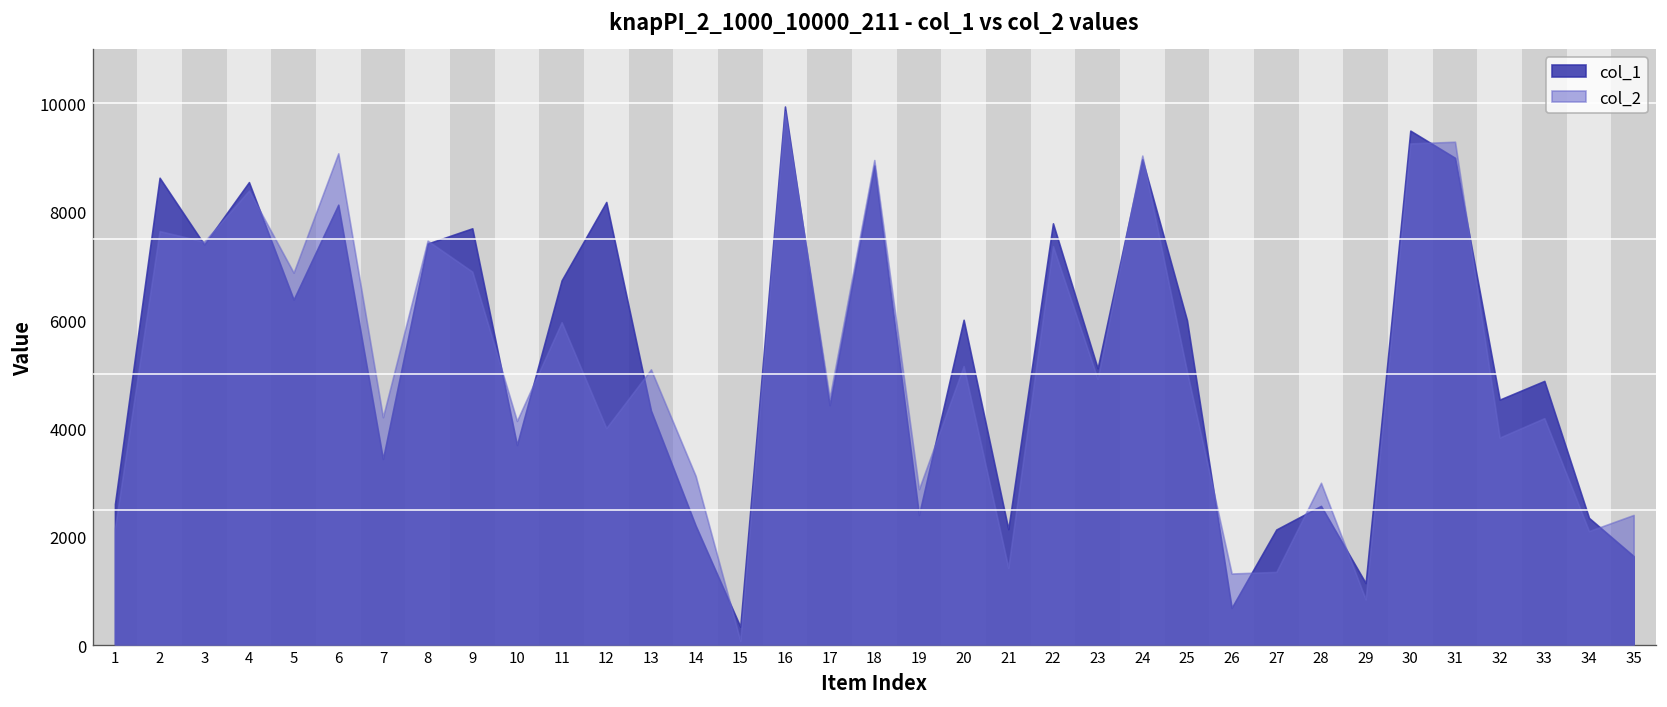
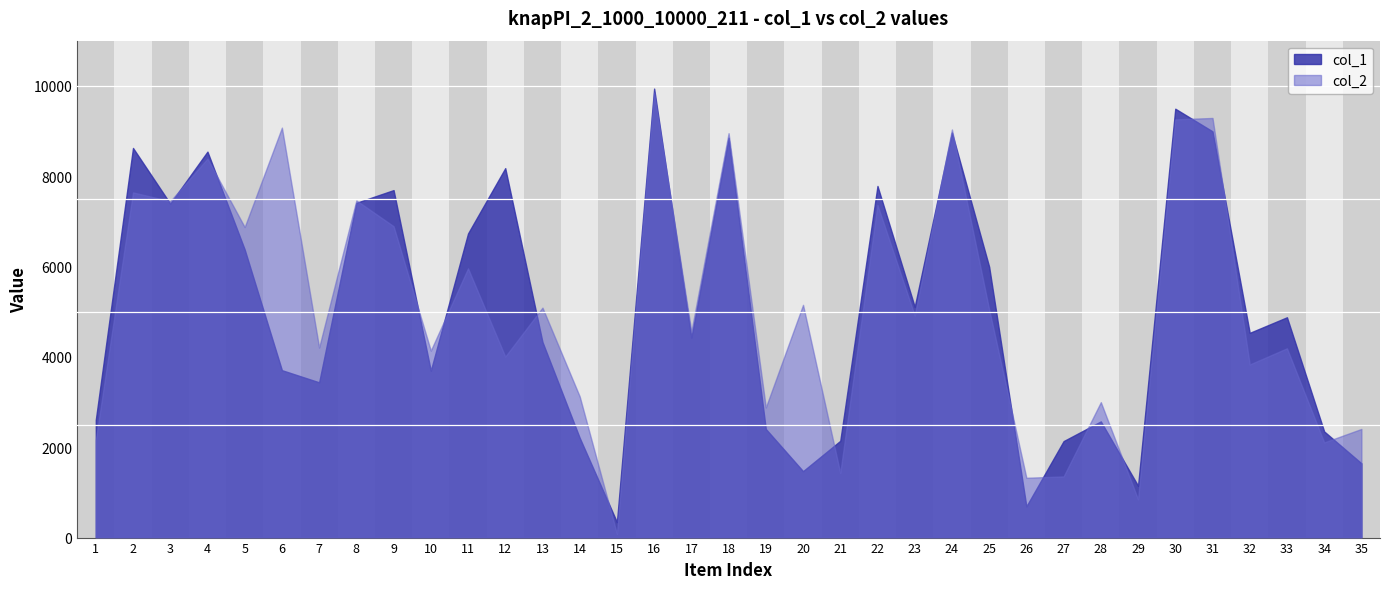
  {
    "col_1": {
      "1": 2600,
      "2": 8600,
      "4": 8500,
      "5": 6400,
-     "6": 8100,
+     "6": 3700,
      "7": 3400,
      "9": 7700,
      "10": 3700,
      "11": 6700,
      "12": 8200,
      "13": 4300,
      "14": 2200,
      "15": 300,
      "16": 9900,
      "17": 4400,
      "18": 8900,
      "19": 2400,
-     "20": 6000,
+     "20": 1500,
      "21": 2100,
      "22": 7800,
      "23": 5100,
      "24": 9000,
      "25": 6000,
      "26": 700,
      "27": 2100,
      "28": 2600,
      "29": 1100,
      "30": 9500,
      "31": 9000,
      "32": 4500,
      "33": 4900,
      "34": 2400,
      "35": 1600
    },
    "col_2": {
      "1": 2200,
      "2": 7600,
      "4": 8400,
      "5": 6900,
      "6": 9100,
      "7": 4200,
      "9": 6900,
      "10": 4100,
      "11": 6000,
      "12": 4000,
      "13": 5100,
      "14": 3100,
      "15": 100,
      "16": 9900,
      "17": 4600,
      "18": 9000,
      "19": 2900,
      "20": 5200,
      "21": 1400,
      "22": 7400,
      "23": 4900,
      "24": 9000,
      "25": 5100,
      "26": 1300,
      "27": 1400,
      "28": 3000,
      "29": 800,
      "30": 9300,
      "31": 9300,
      "32": 3800,
      "33": 4200,
      "34": 2100,
      "35": 2400
    }
  }
